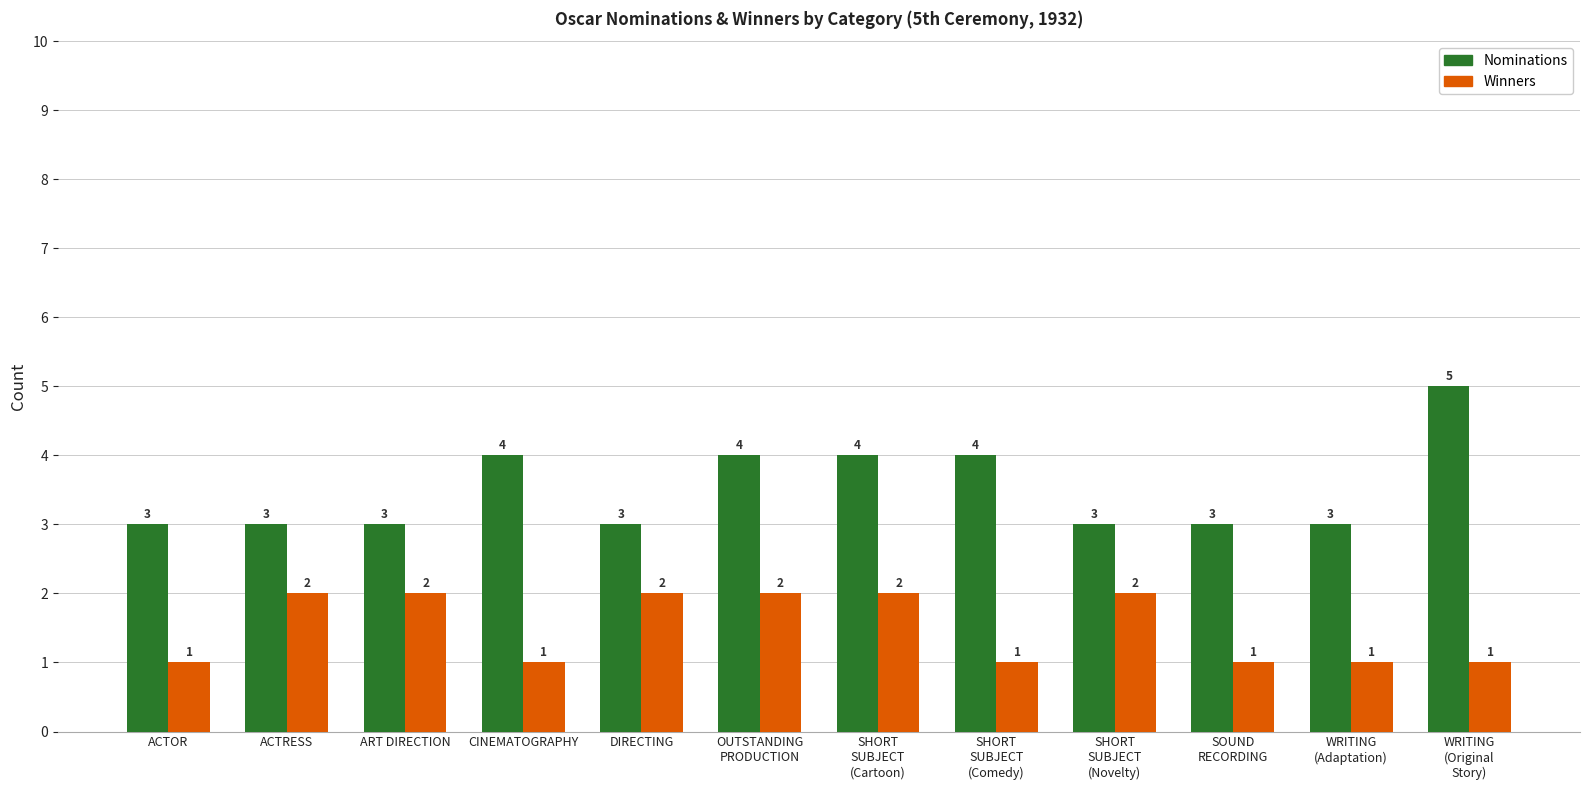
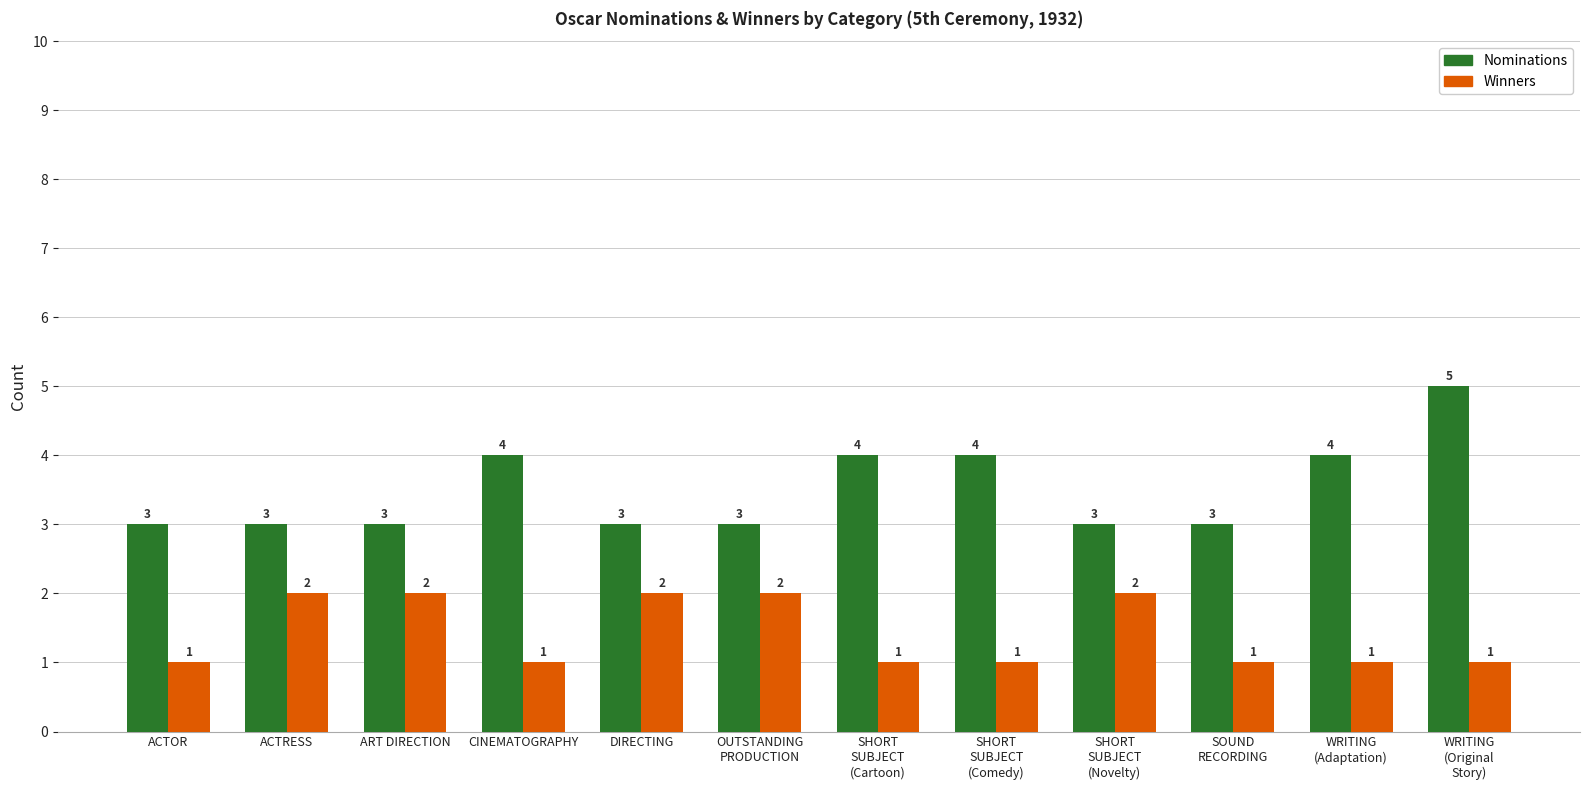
  {
    "Nominations": {
      "ACTOR": 3,
      "ACTRESS": 3,
      "ART DIRECTION": 3,
      "CINEMATOGRAPHY": 4,
      "DIRECTING": 3,
-     "OUTSTANDING PRODUCTION": 4,
+     "OUTSTANDING PRODUCTION": 3,
      "SHORT SUBJECT (Cartoon)": 4,
      "SHORT SUBJECT (Comedy)": 4,
      "SHORT SUBJECT (Novelty)": 3,
      "SOUND RECORDING": 3,
-     "WRITING (Adaptation)": 3,
+     "WRITING (Adaptation)": 4,
      "WRITING (Original Story)": 5
    },
    "Winners": {
      "ACTOR": 1,
      "ACTRESS": 2,
      "ART DIRECTION": 2,
      "CINEMATOGRAPHY": 1,
      "DIRECTING": 2,
      "OUTSTANDING PRODUCTION": 2,
-     "SHORT SUBJECT (Cartoon)": 2,
+     "SHORT SUBJECT (Cartoon)": 1,
      "SHORT SUBJECT (Comedy)": 1,
      "SHORT SUBJECT (Novelty)": 2,
      "SOUND RECORDING": 1,
      "WRITING (Adaptation)": 1,
      "WRITING (Original Story)": 1
    }
  }
